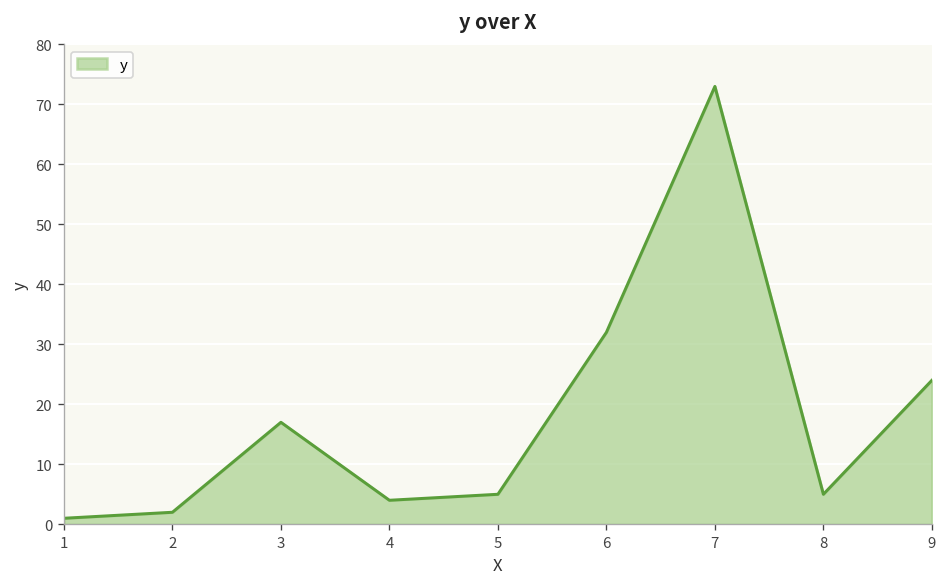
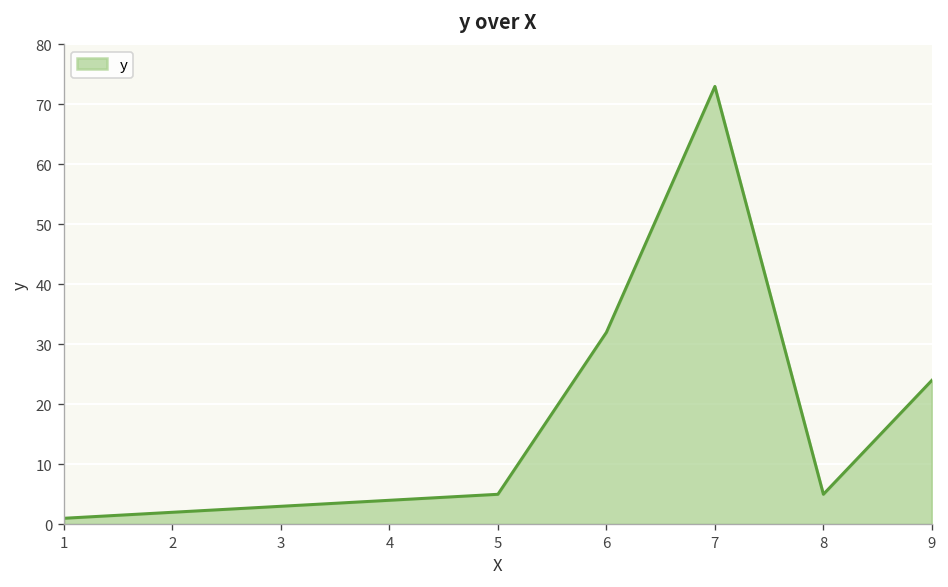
  {
    "1": 1,
    "2": 2,
-   "3": 17,
+   "3": 3,
    "4": 4,
    "5": 5,
    "6": 32,
    "7": 73,
    "8": 5,
    "9": 24
  }
